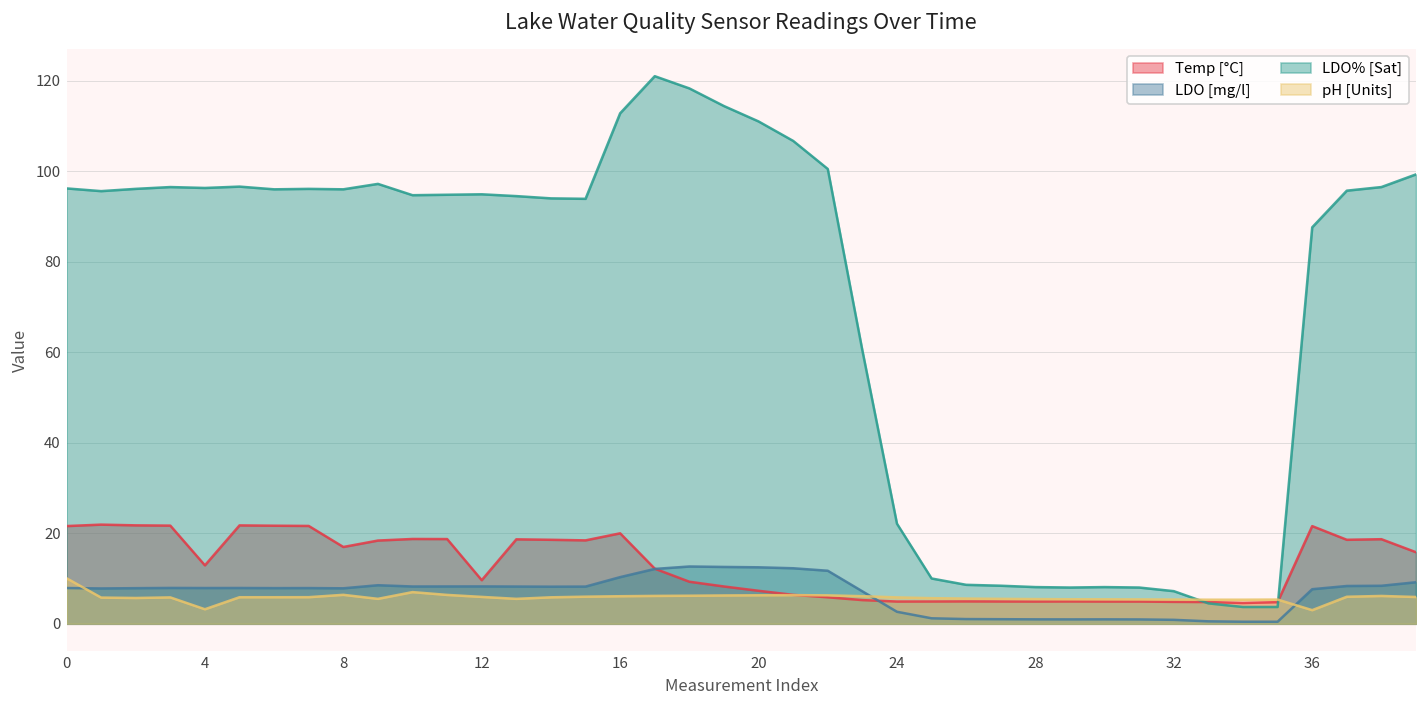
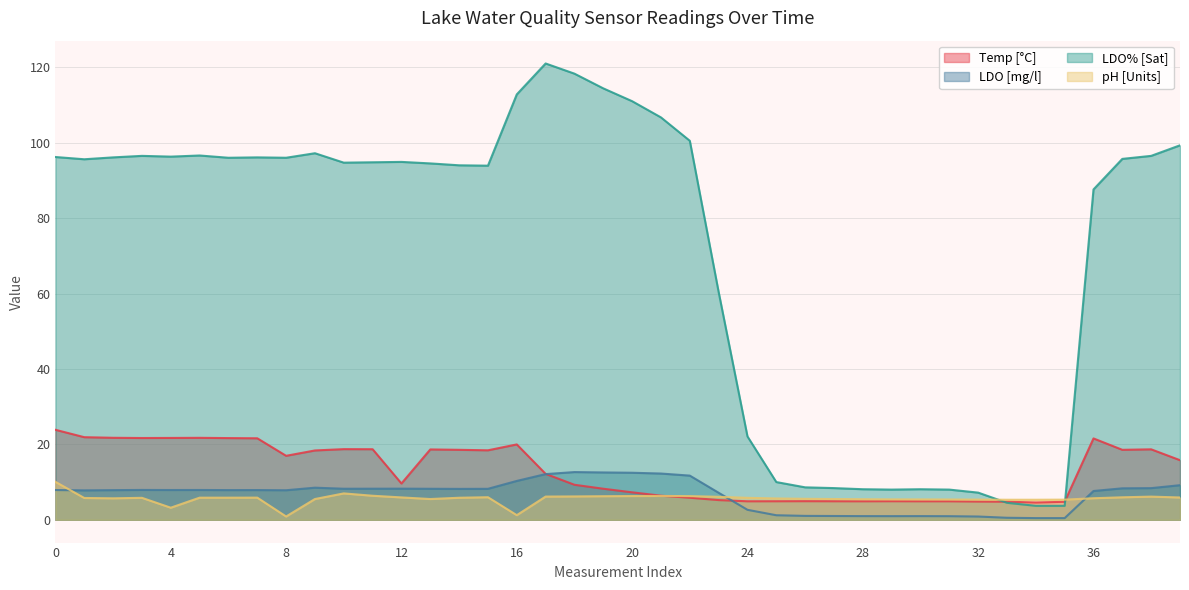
  {
    "Temp [°C]": {
-     "0": 22,
-     "4": 13,
+     "0": 24,
+     "4": 22,
      "8": 17,
      "12": 10,
      "16": 20,
      "20": 7,
      "24": 5,
      "36": 22
    },
    "pH [Units]": {
      "0": 10,
      "4": 3,
-     "8": 6,
+     "8": 1,
      "12": 6,
-     "16": 6,
+     "16": 1,
      "20": 6,
      "24": 6,
-     "36": 3
+     "36": 6
    }
  }
